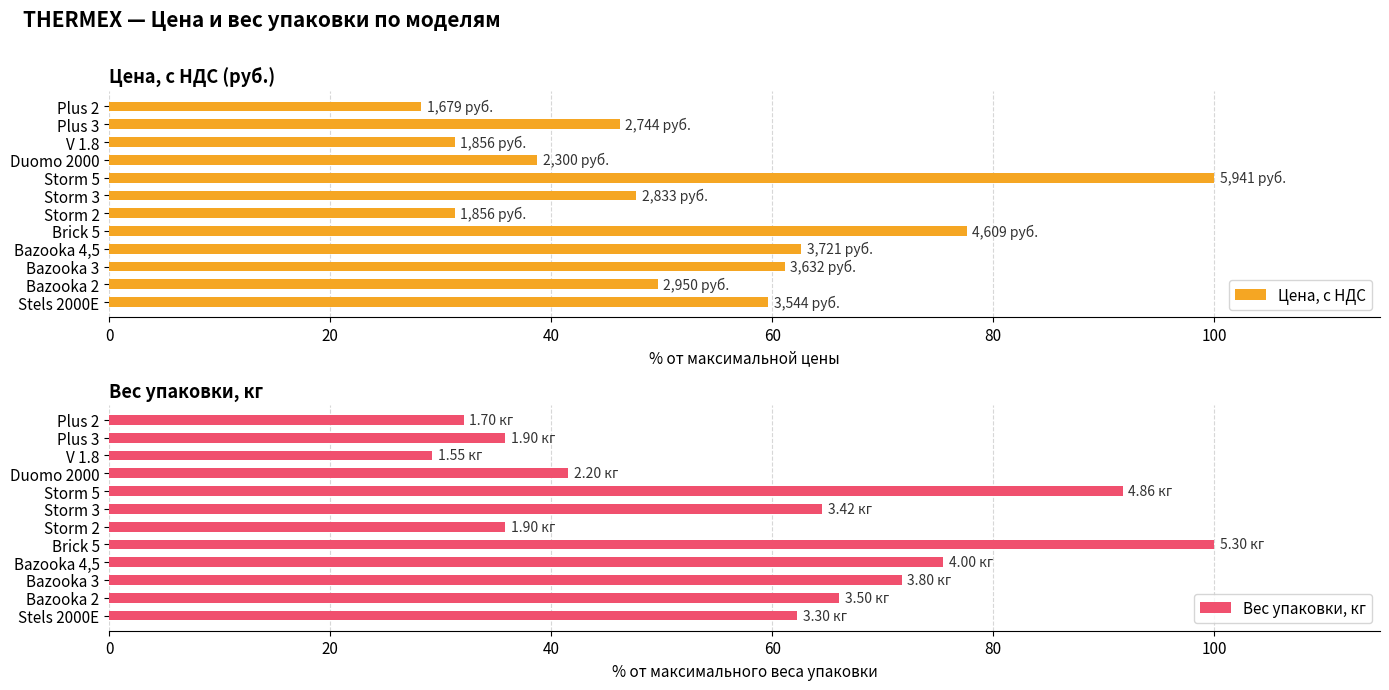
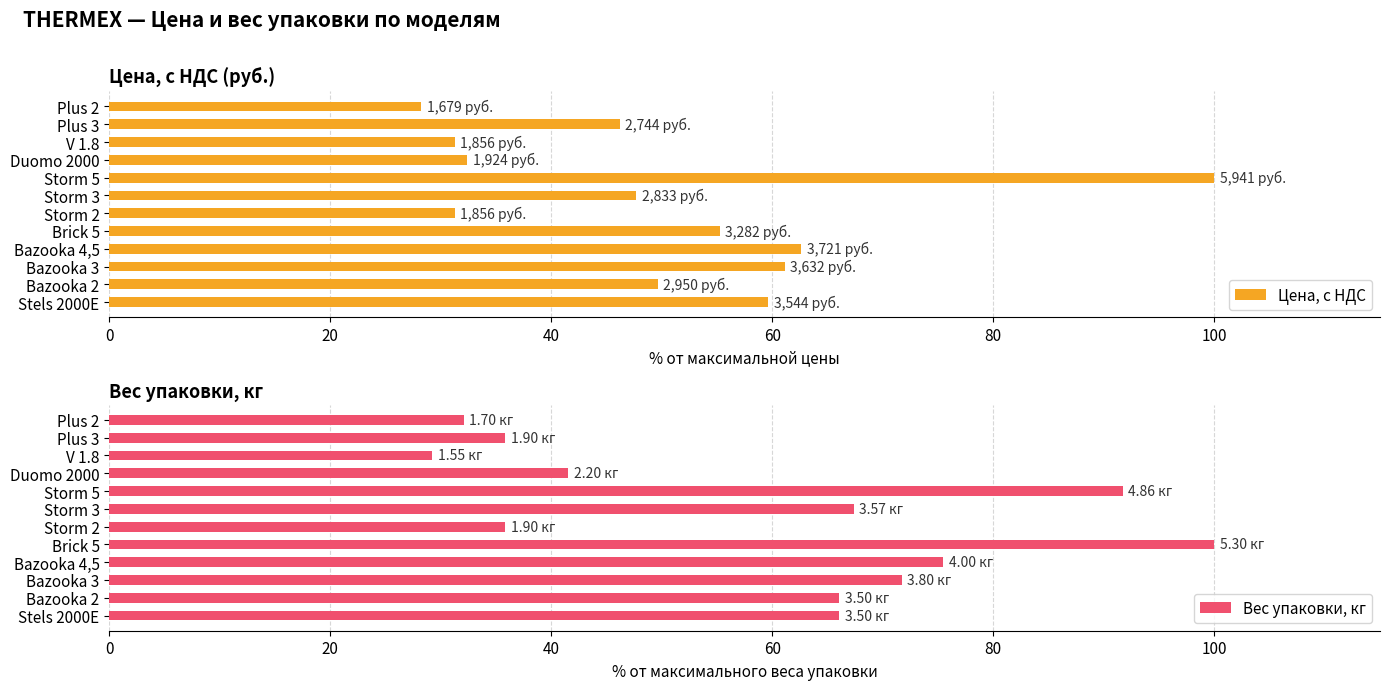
  {
    "Цена, с НДС (руб.)": {
-     "Duomo 2000": "2,300",
-     "Brick 5": "4,609"
+     "Duomo 2000": "1,924",
+     "Brick 5": "3,282"
    },
    "Вес упаковки, кг": {
-     "Storm 3": "3.42",
-     "Stels 2000E": "3.30"
+     "Storm 3": "3.57",
+     "Stels 2000E": "3.50"
    }
  }
